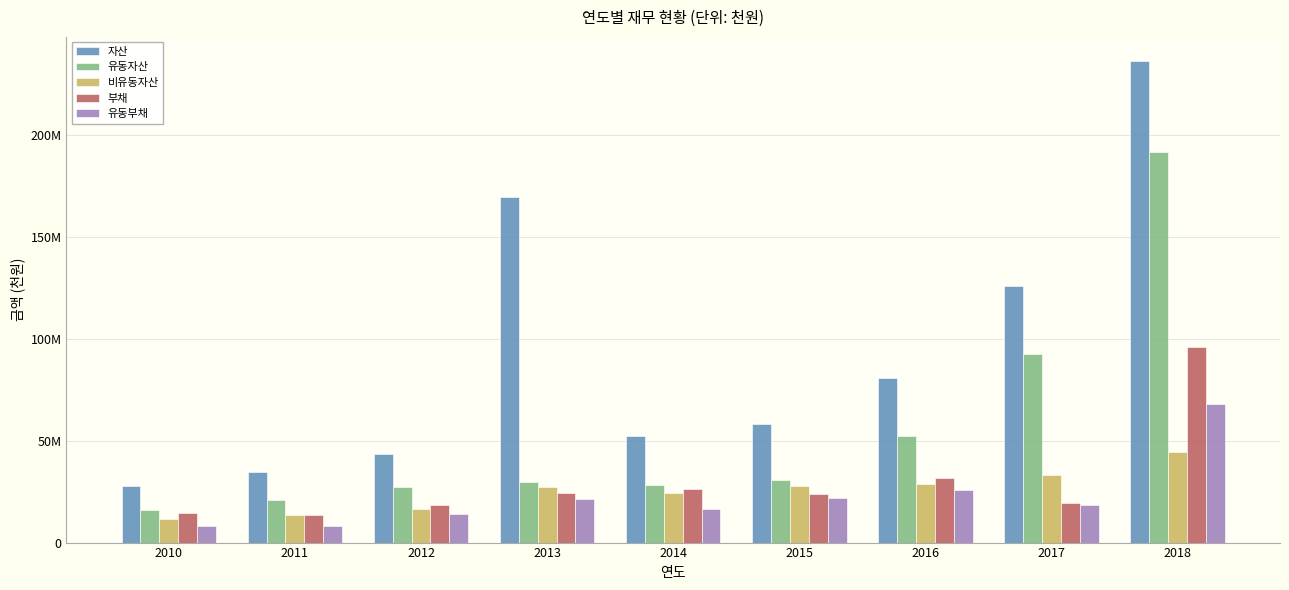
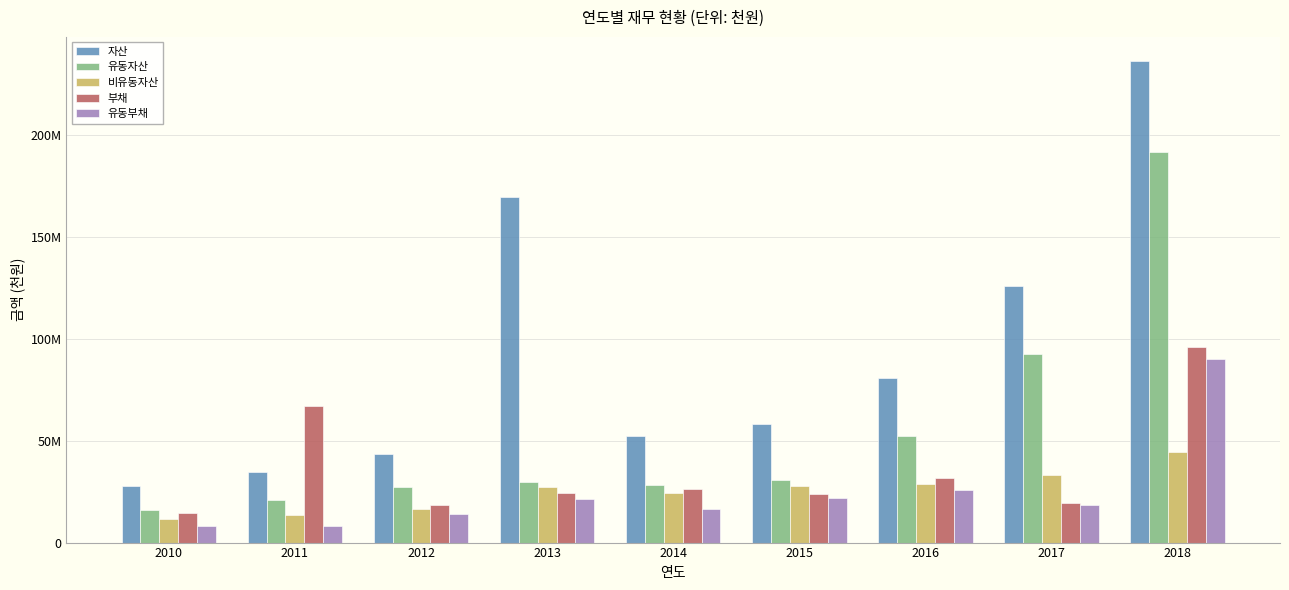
  {
    "자산": {
      "2010": 28000000,
      "2011": 35000000,
      "2012": 44000000,
      "2013": 170000000,
      "2014": 52000000,
      "2015": 58000000,
      "2016": 81000000,
      "2017": 126000000,
      "2018": 237000000
    },
    "유동자산": {
      "2010": 16000000,
      "2011": 21000000,
      "2012": 27000000,
      "2013": 30000000,
      "2014": 28000000,
      "2015": 31000000,
      "2016": 53000000,
      "2017": 93000000,
      "2018": 192000000
    },
    "비유동자산": {
      "2010": 12000000,
      "2011": 14000000,
      "2012": 16000000,
      "2013": 27000000,
      "2014": 24000000,
      "2015": 28000000,
      "2016": 29000000,
      "2017": 33000000,
      "2018": 45000000
    },
    "부채": {
      "2010": 15000000,
-     "2011": 14000000,
+     "2011": 67000000,
      "2012": 18000000,
      "2013": 24000000,
      "2014": 26000000,
      "2015": 24000000,
      "2016": 32000000,
      "2017": 19000000,
      "2018": 96000000
    },
    "유동부채": {
      "2010": 8000000,
      "2011": 8000000,
      "2012": 14000000,
      "2013": 21000000,
      "2014": 16000000,
      "2015": 22000000,
      "2016": 26000000,
      "2017": 18000000,
-     "2018": 68000000
+     "2018": 90000000
    }
  }
